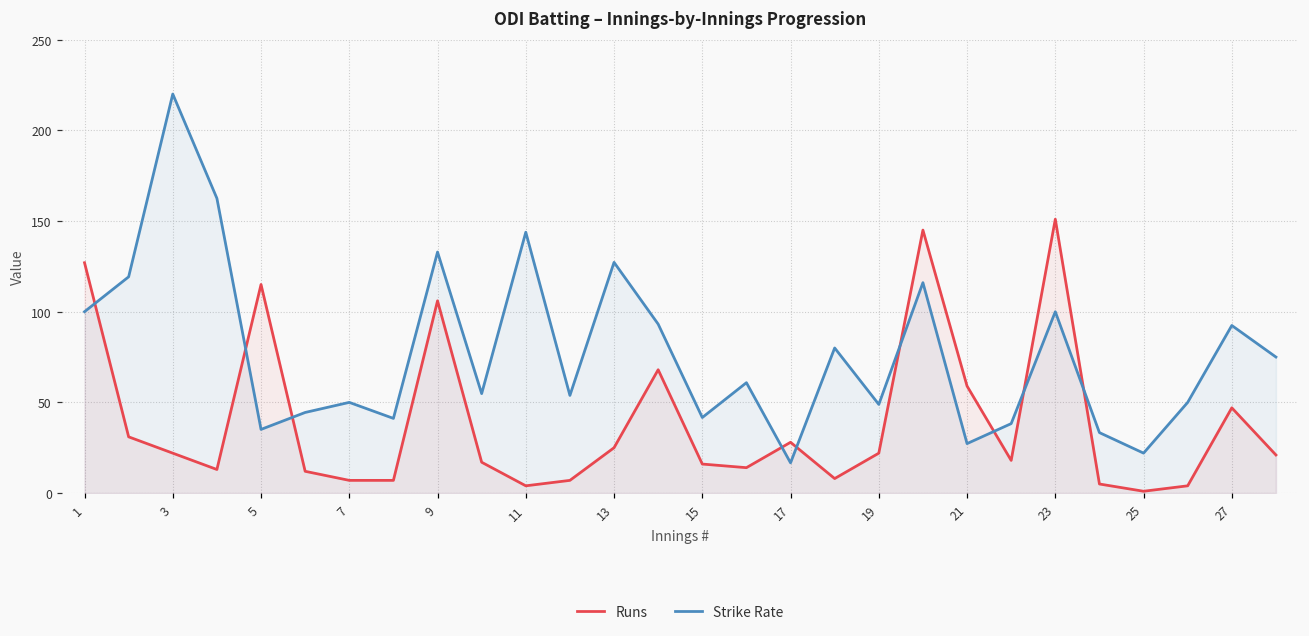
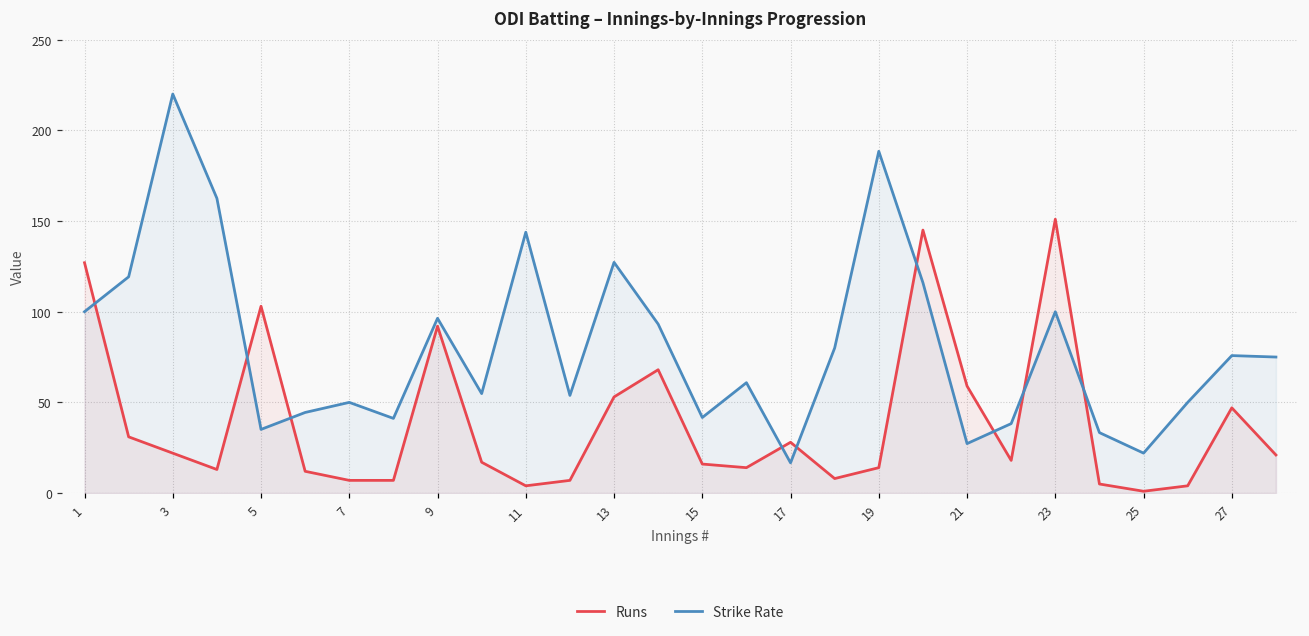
  {
    "Runs": {
      "1": 127,
      "3": 22,
-     "5": 115,
+     "5": 103,
      "7": 7,
-     "9": 106,
+     "9": 92,
      "11": 4,
-     "13": 25,
+     "13": 53,
      "15": 16,
      "17": 28,
-     "19": 22,
+     "19": 14,
      "21": 59,
      "23": 151,
      "25": 1,
      "27": 47
    },
    "Strike Rate": {
      "1": 100,
      "3": 220,
      "5": 35,
      "7": 50,
-     "9": 133,
+     "9": 96,
      "11": 144,
      "13": 127,
      "15": 42,
      "17": 17,
-     "19": 49,
+     "19": 188,
      "21": 27,
      "23": 100,
      "25": 22,
-     "27": 92
+     "27": 76
    }
  }
